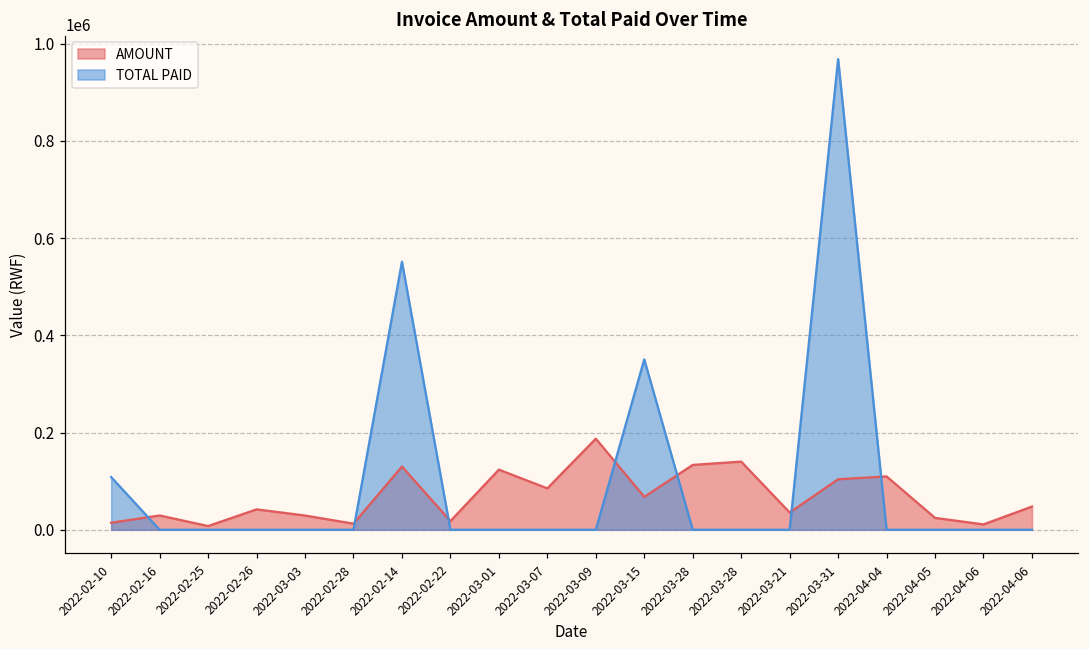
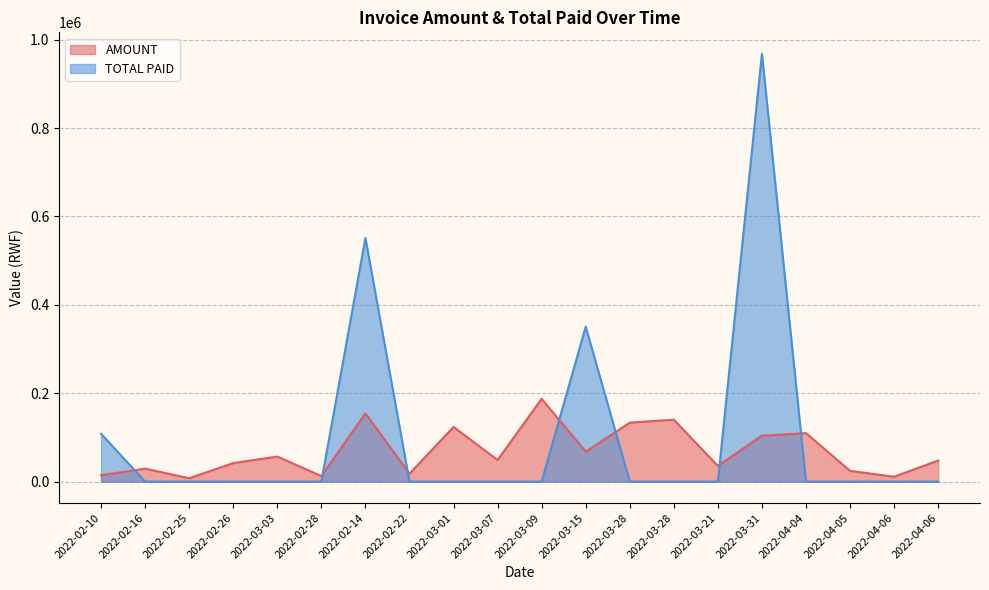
  {
    "AMOUNT": {
      "2022-02-10": 10000,
      "2022-02-16": 30000,
      "2022-02-25": 10000,
      "2022-02-26": 40000,
-     "2022-03-03": 30000,
+     "2022-03-03": 60000,
      "2022-02-28": 10000,
-     "2022-02-14": 130000,
+     "2022-02-14": 150000,
      "2022-02-22": 20000,
      "2022-03-01": 120000,
-     "2022-03-07": 90000,
+     "2022-03-07": 50000,
      "2022-03-09": 190000,
      "2022-03-15": 70000,
      "2022-03-21": 40000,
      "2022-03-31": 100000,
      "2022-04-04": 110000,
      "2022-04-05": 20000
    },
    "TOTAL PAID": {
      "2022-02-10": 110000,
      "2022-02-16": 0,
      "2022-02-25": 0,
      "2022-02-26": 0,
      "2022-03-03": 0,
      "2022-02-28": 0,
      "2022-02-14": 550000,
      "2022-02-22": 0,
      "2022-03-01": 0,
      "2022-03-07": 0,
      "2022-03-09": 0,
      "2022-03-15": 350000,
      "2022-03-21": 0,
      "2022-03-31": 970000,
      "2022-04-04": 0,
      "2022-04-05": 0
    }
  }
